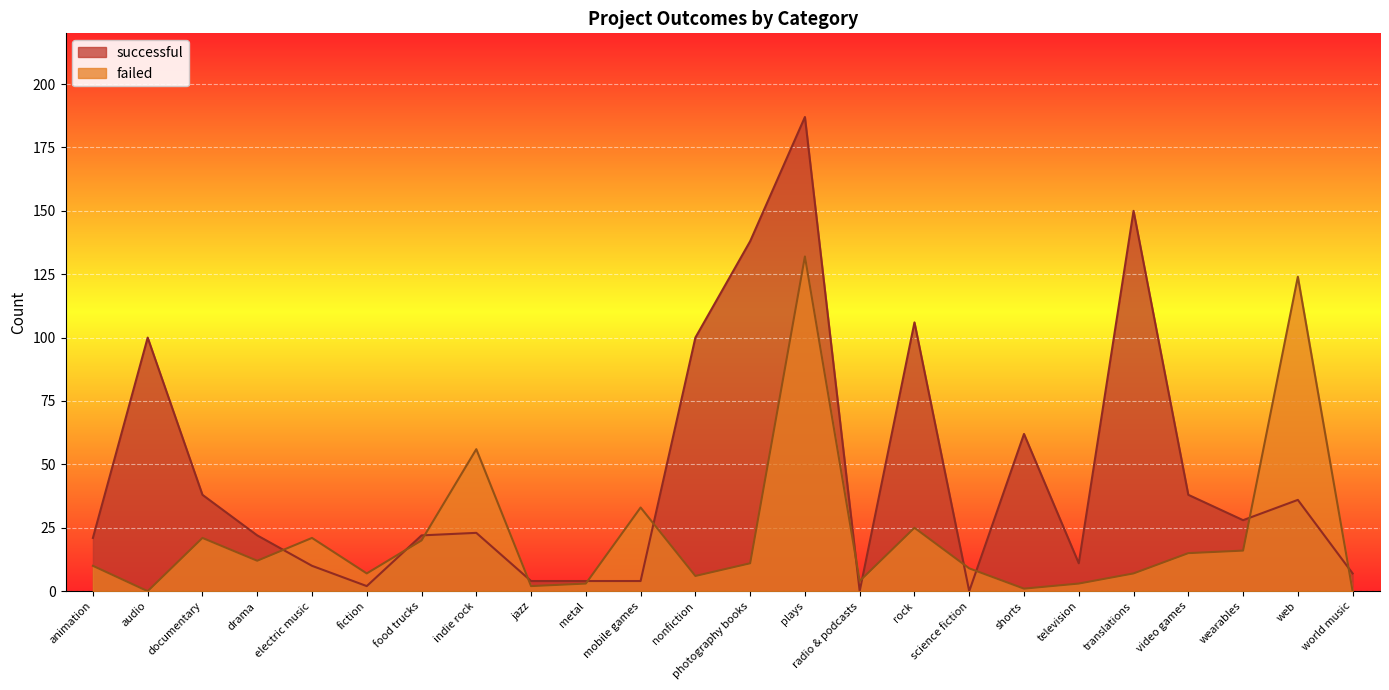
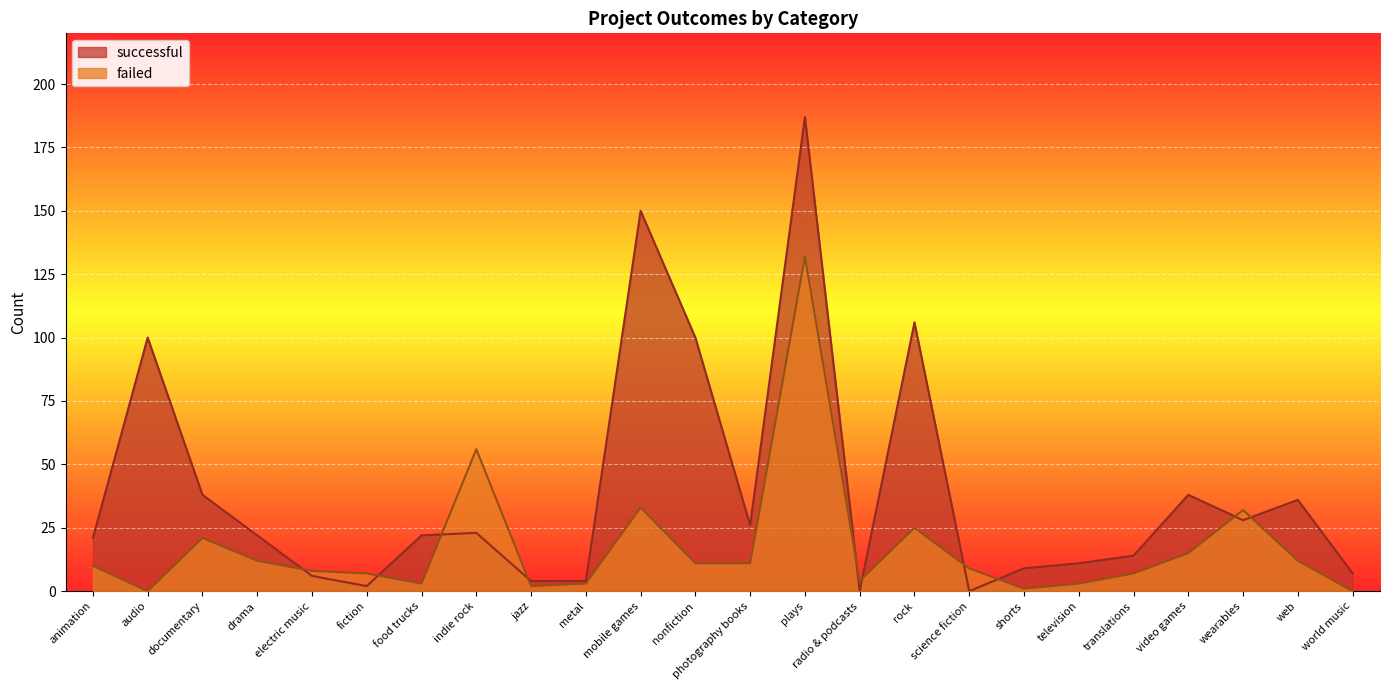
  {
    "successful": {
      "animation": 21,
      "audio": 100,
      "documentary": 38,
      "drama": 22,
-     "electric music": 10,
+     "electric music": 6,
      "fiction": 2,
      "food trucks": 22,
      "indie rock": 23,
      "jazz": 4,
      "metal": 4,
-     "mobile games": 4,
+     "mobile games": 150,
      "nonfiction": 100,
-     "photography books": 138,
+     "photography books": 26,
      "plays": 187,
      "radio & podcasts": 0,
      "rock": 106,
      "science fiction": 0,
-     "shorts": 62,
+     "shorts": 9,
      "television": 11,
-     "translations": 150,
+     "translations": 14,
      "video games": 38,
      "wearables": 28,
      "web": 36,
      "world music": 7
    },
    "failed": {
      "animation": 10,
      "audio": 0,
      "documentary": 21,
      "drama": 12,
-     "electric music": 21,
+     "electric music": 8,
      "fiction": 7,
-     "food trucks": 20,
+     "food trucks": 3,
      "indie rock": 56,
      "jazz": 2,
      "metal": 3,
      "mobile games": 33,
-     "nonfiction": 6,
+     "nonfiction": 11,
      "photography books": 11,
      "plays": 132,
      "radio & podcasts": 4,
      "rock": 25,
      "science fiction": 9,
      "shorts": 1,
      "television": 3,
      "translations": 7,
      "video games": 15,
-     "wearables": 16,
-     "web": 124,
+     "wearables": 32,
+     "web": 12,
      "world music": 0
    }
  }
